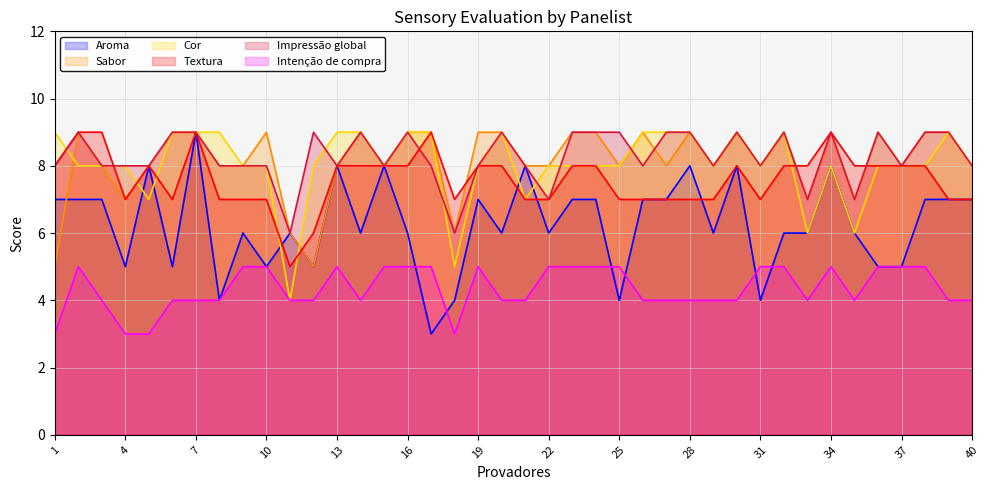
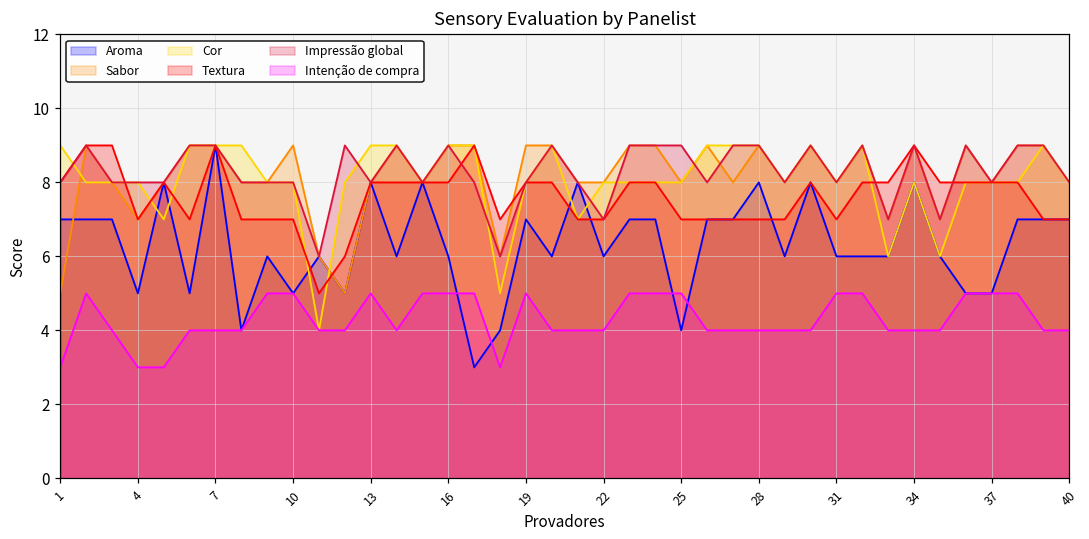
  {
    "Aroma": {
      "1": 7,
      "4": 5,
      "16": 6,
      "19": 7,
      "22": 6,
      "25": 4,
      "28": 8,
-     "31": 4
+     "31": 6
    },
    "Intenção de compra": {
      "1": 3,
      "4": 3,
      "7": 4,
      "13": 5,
      "16": 5,
      "19": 5,
-     "22": 5,
+     "22": 4,
      "25": 5,
      "28": 4,
      "31": 5,
-     "34": 5,
+     "34": 4,
      "40": 4
    }
  }
